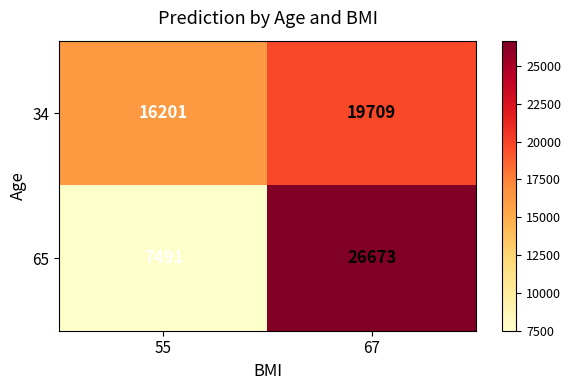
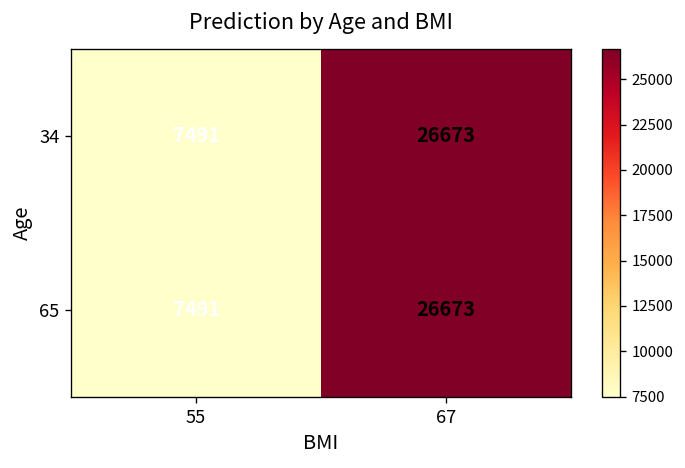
  {
    "34": {
-     "55": 16201,
-     "67": 19709
+     "55": 7491,
+     "67": 26673
    },
    "65": {
      "55": 7491,
      "67": 26673
    }
  }
